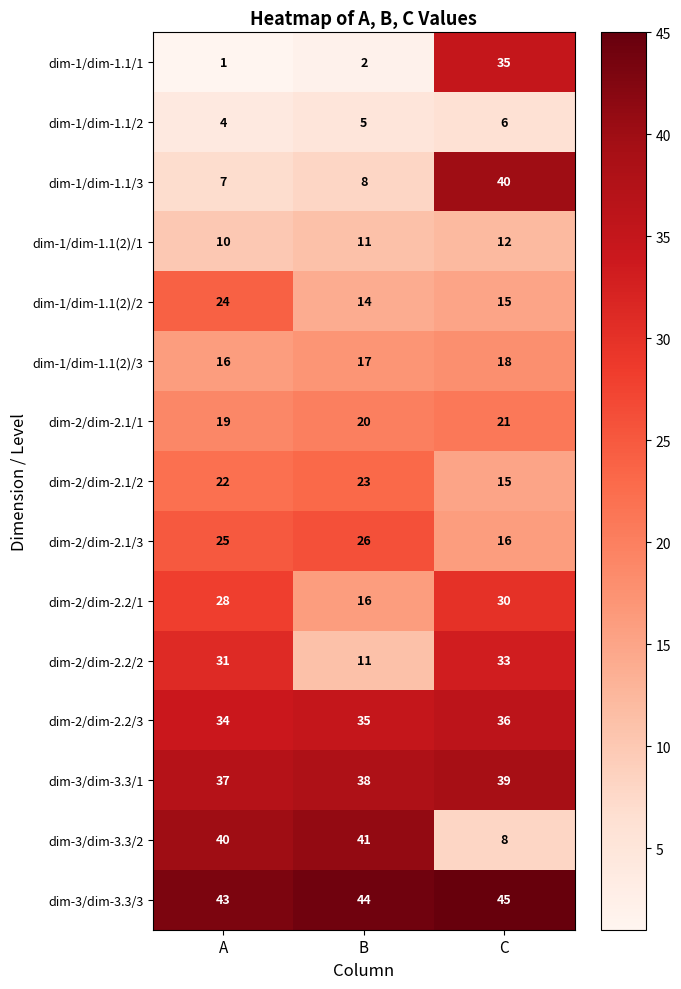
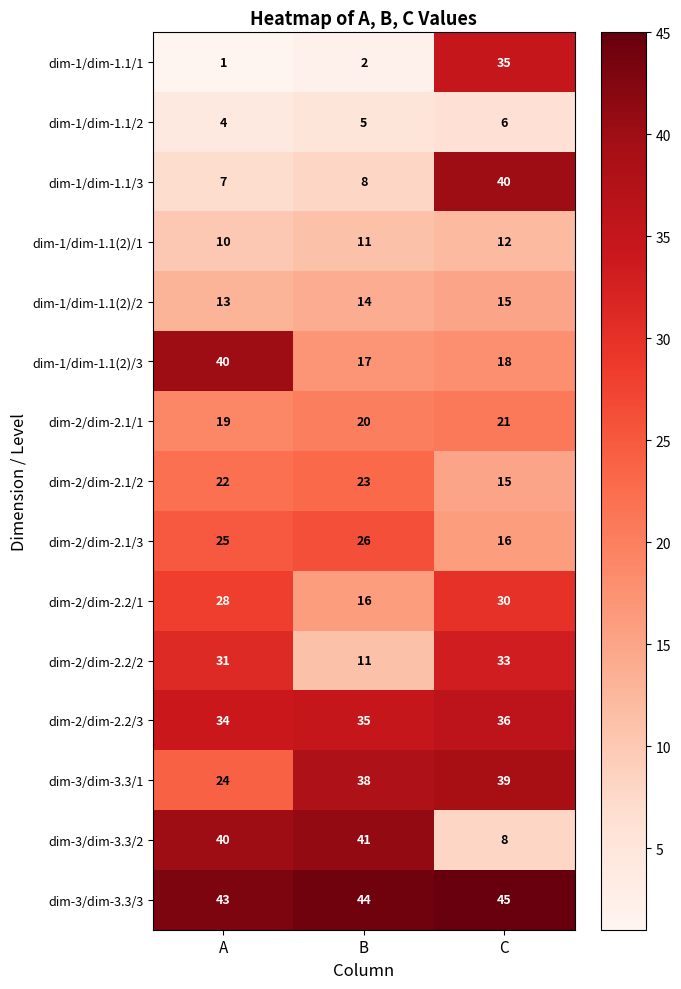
  {
    "dim-1/dim-1.1/1": {
      "A": 1,
      "B": 2,
      "C": 35
    },
    "dim-1/dim-1.1/2": {
      "A": 4,
      "B": 5,
      "C": 6
    },
    "dim-1/dim-1.1/3": {
      "A": 7,
      "B": 8,
      "C": 40
    },
    "dim-1/dim-1.1(2)/1": {
      "A": 10,
      "B": 11,
      "C": 12
    },
    "dim-1/dim-1.1(2)/2": {
-     "A": 24,
+     "A": 13,
      "B": 14,
      "C": 15
    },
    "dim-1/dim-1.1(2)/3": {
-     "A": 16,
+     "A": 40,
      "B": 17,
      "C": 18
    },
    "dim-2/dim-2.1/1": {
      "A": 19,
      "B": 20,
      "C": 21
    },
    "dim-2/dim-2.1/2": {
      "A": 22,
      "B": 23,
      "C": 15
    },
    "dim-2/dim-2.1/3": {
      "A": 25,
      "B": 26,
      "C": 16
    },
    "dim-2/dim-2.2/1": {
      "A": 28,
      "B": 16,
      "C": 30
    },
    "dim-2/dim-2.2/2": {
      "A": 31,
      "B": 11,
      "C": 33
    },
    "dim-2/dim-2.2/3": {
      "A": 34,
      "B": 35,
      "C": 36
    },
    "dim-3/dim-3.3/1": {
-     "A": 37,
+     "A": 24,
      "B": 38,
      "C": 39
    },
    "dim-3/dim-3.3/2": {
      "A": 40,
      "B": 41,
      "C": 8
    },
    "dim-3/dim-3.3/3": {
      "A": 43,
      "B": 44,
      "C": 45
    }
  }
